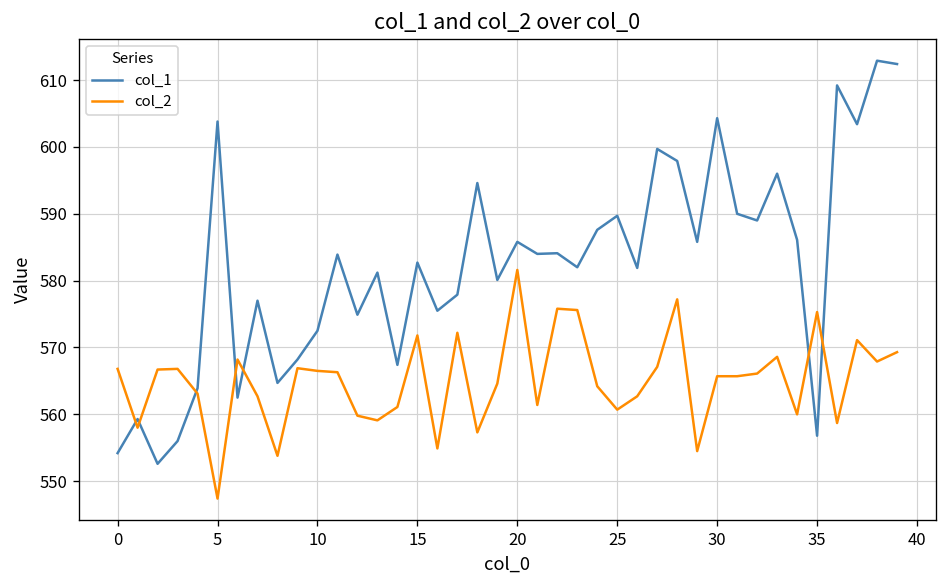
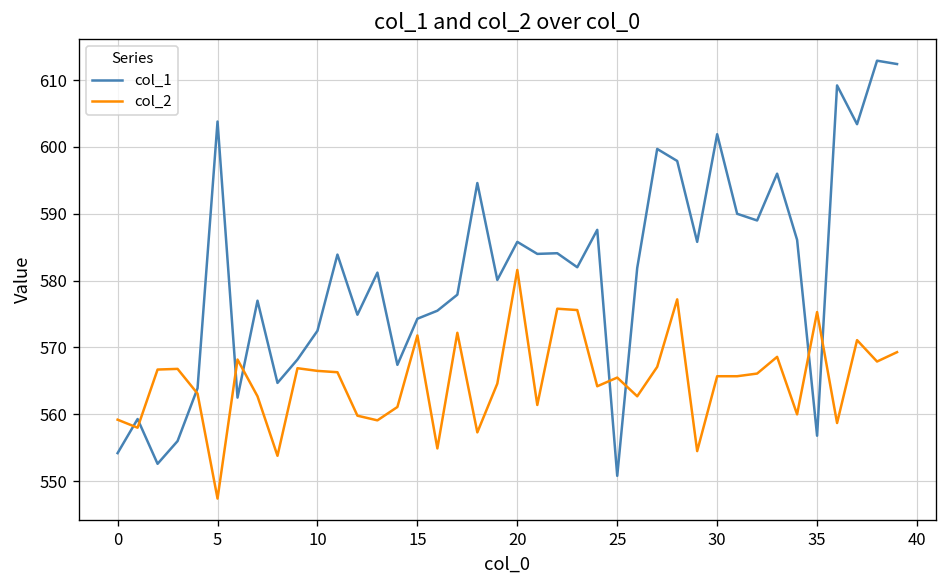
  {
    "col_1": {
      "0": 554,
      "5": 604,
      "10": 573,
-     "15": 583,
+     "15": 574,
      "20": 586,
-     "25": 590,
-     "30": 604,
+     "25": 551,
+     "30": 602,
      "35": 557
    },
    "col_2": {
-     "0": 567,
+     "0": 559,
      "5": 547,
      "10": 567,
      "15": 572,
      "20": 582,
-     "25": 561,
+     "25": 566,
      "30": 566,
      "35": 575
    }
  }
